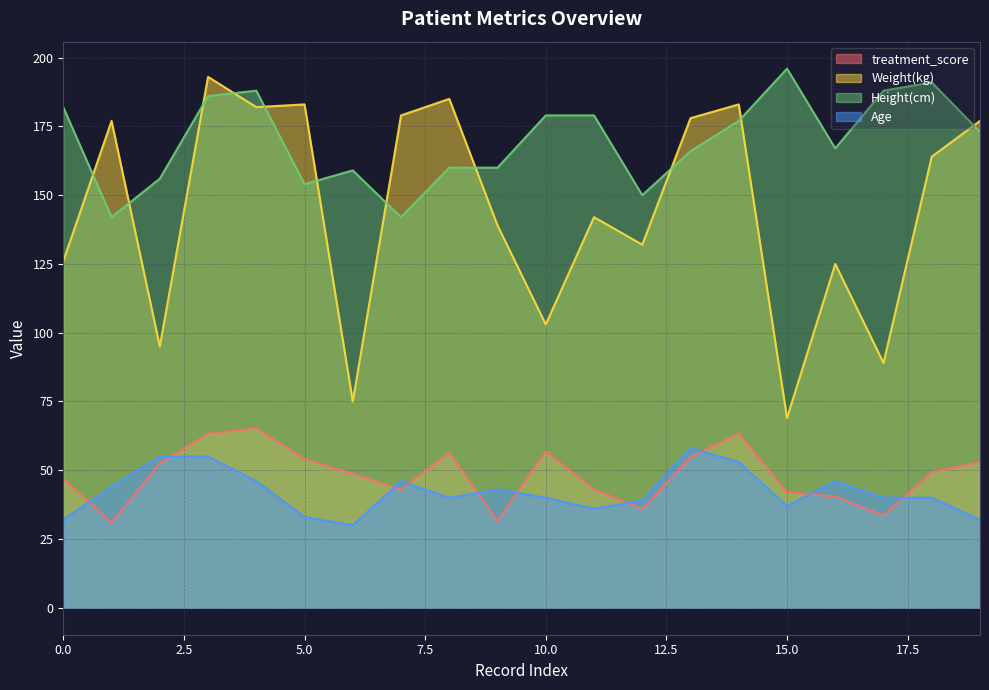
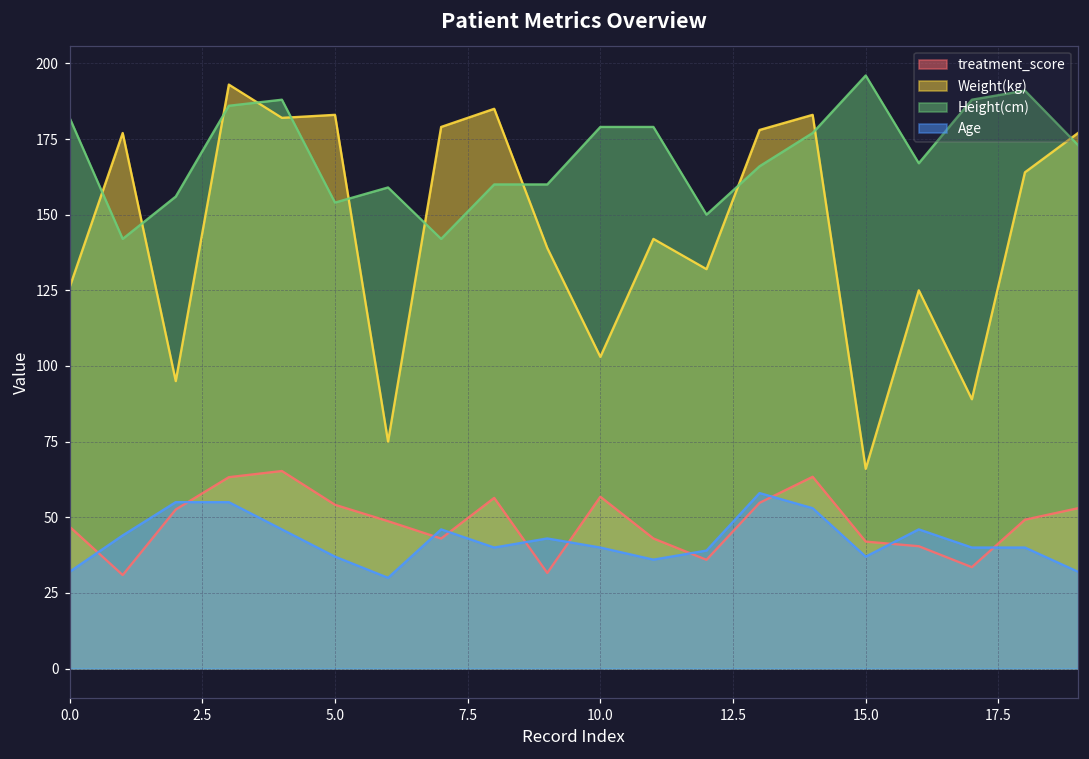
  {
    "treatment_score": {
      "0.0": 47,
      "5.0": 54,
      "10.0": 57,
      "15.0": 42
    },
    "Weight(kg)": {
      "0.0": 126,
      "5.0": 183,
      "10.0": 103,
-     "15.0": 69
+     "15.0": 66
    },
    "Height(cm)": {
      "0.0": 182,
      "5.0": 154,
      "10.0": 179,
      "15.0": 196
    },
    "Age": {
      "0.0": 32,
-     "5.0": 33,
+     "5.0": 37,
      "10.0": 40,
      "15.0": 37
    }
  }
